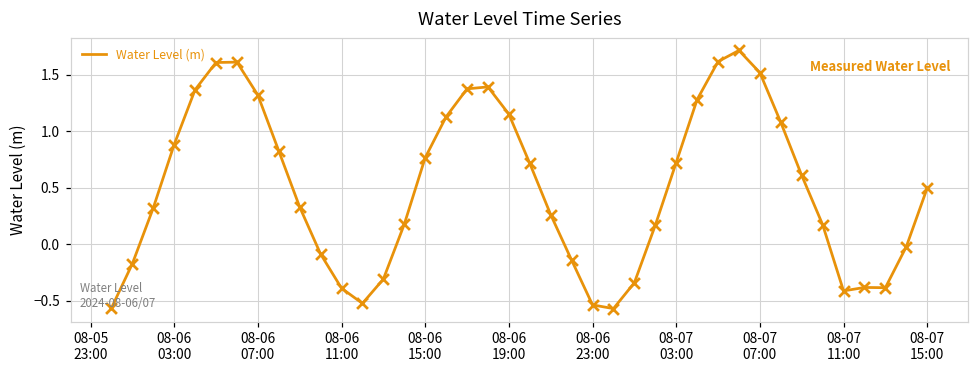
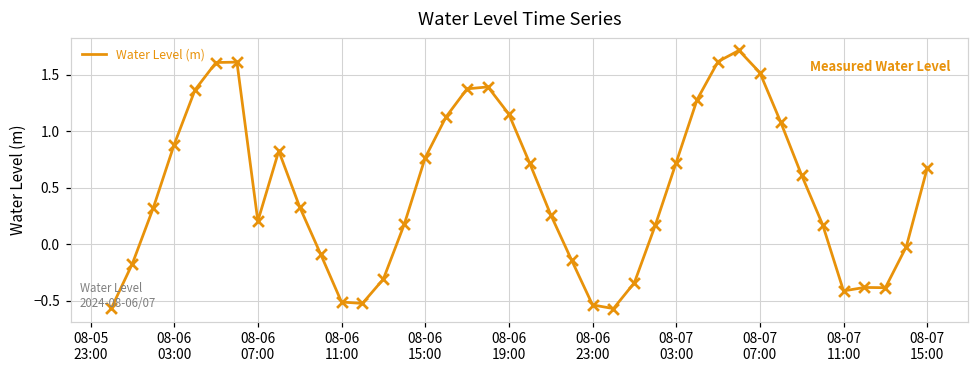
  {
    "08-06 03:00": 0.88,
-   "08-06 07:00": 1.32,
-   "08-06 11:00": -0.39,
+   "08-06 07:00": 0.20,
+   "08-06 11:00": -0.51,
    "08-06 15:00": 0.76,
    "08-06 19:00": 1.15,
    "08-06 23:00": -0.54,
    "08-07 03:00": 0.72,
    "08-07 07:00": 1.52,
    "08-07 11:00": -0.41,
-   "08-07 15:00": 0.50
+   "08-07 15:00": 0.67
  }
